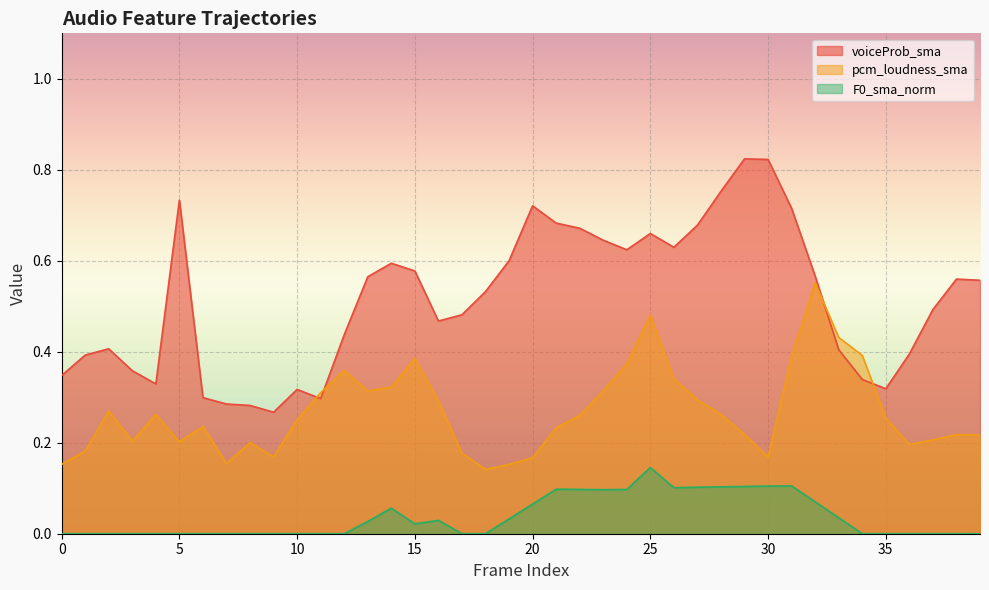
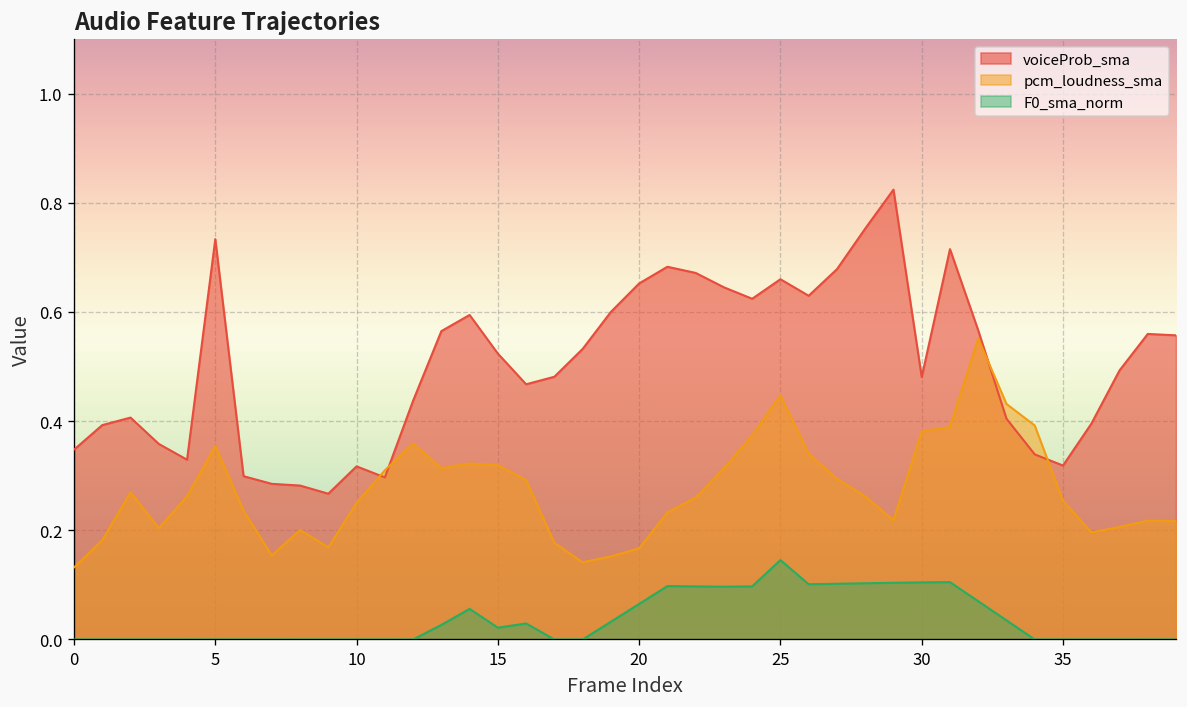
  {
    "voiceProb_sma": {
      "0": 0.35,
      "5": 0.73,
      "10": 0.32,
-     "15": 0.58,
-     "20": 0.72,
+     "15": 0.52,
+     "20": 0.65,
      "25": 0.66,
-     "30": 0.82,
+     "30": 0.48,
      "35": 0.32
    },
    "pcm_loudness_sma": {
-     "0": 0.15,
-     "5": 0.20,
+     "0": 0.13,
+     "5": 0.35,
      "10": 0.25,
-     "15": 0.39,
+     "15": 0.32,
      "20": 0.17,
-     "25": 0.48,
-     "30": 0.17,
+     "25": 0.45,
+     "30": 0.38,
      "35": 0.25
    },
    "F0_sma_norm": {
      "0": 0.00,
      "5": 0.00,
      "10": 0.00,
      "15": 0.02,
      "20": 0.07,
      "25": 0.15,
      "30": 0.10,
      "35": 0.00
    }
  }
